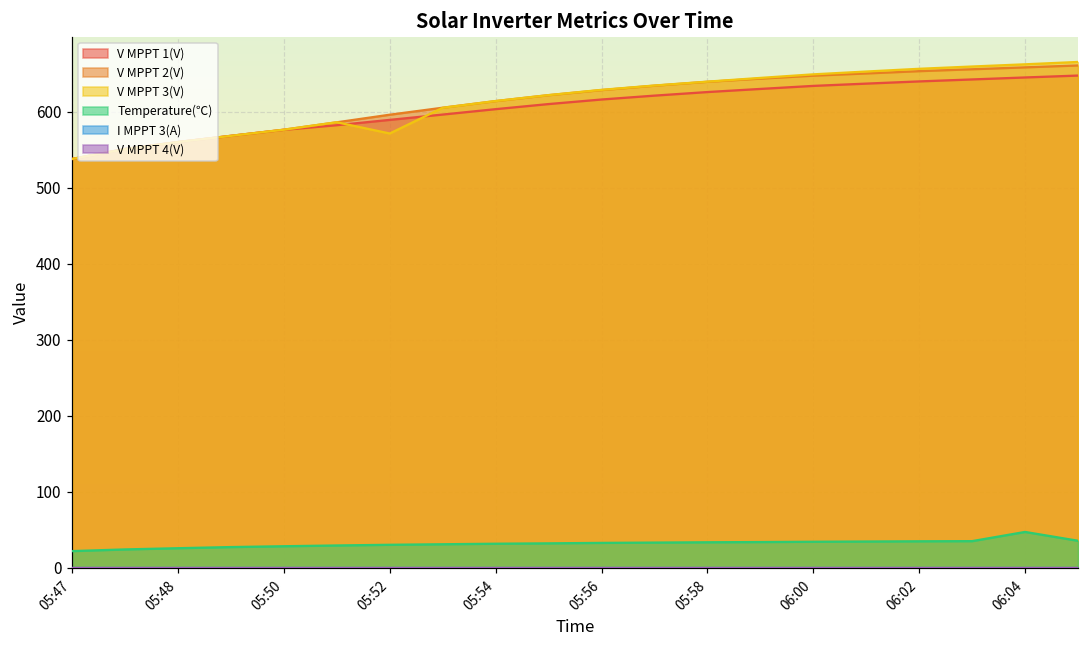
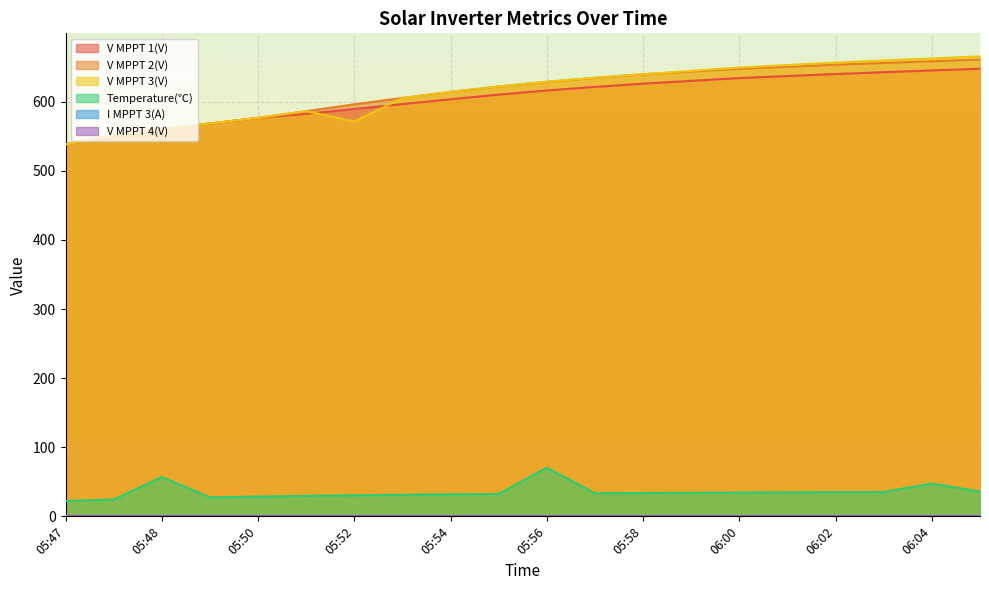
  {
    "V MPPT 3(V)": {
      "05:52": 570,
      "06:04": 660
    },
    "Temperature(℃)": {
-     "05:48": 30,
+     "05:48": 60,
      "05:50": 30,
      "05:52": 30,
      "05:54": 30,
-     "05:56": 30,
+     "05:56": 70,
      "05:58": 30,
      "06:00": 30,
      "06:02": 40,
      "06:04": 50
    },
    "V MPPT 4(V)": {
      "05:48": 0,
      "05:50": 0,
      "05:52": 0,
      "05:54": 0,
      "05:56": 0,
      "05:58": 0,
      "06:00": 0,
      "06:02": 0,
      "06:04": 0
    }
  }
